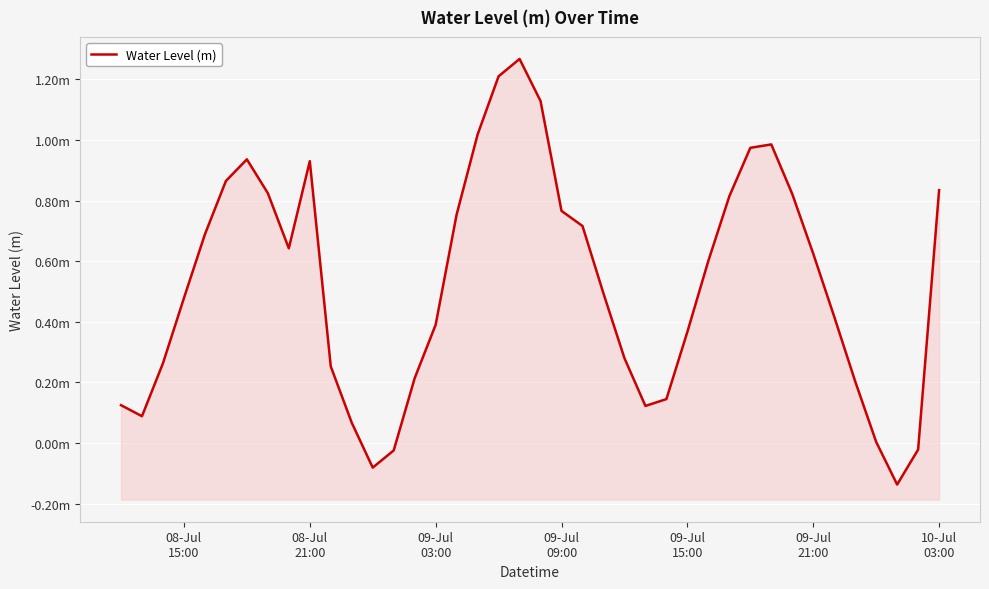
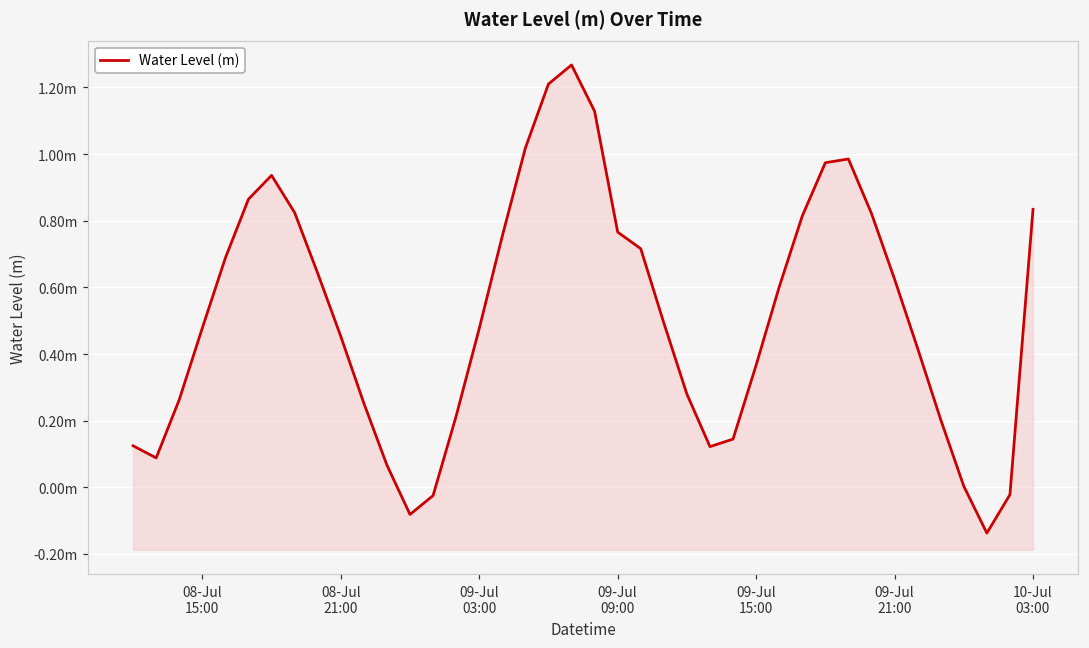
  {
    "08-Jul 15:00": "0.48m",
-   "08-Jul 21:00": "0.93m",
-   "09-Jul 03:00": "0.39m",
+   "08-Jul 21:00": "0.45m",
+   "09-Jul 03:00": "0.48m",
    "09-Jul 09:00": "0.77m",
    "09-Jul 15:00": "0.37m",
    "09-Jul 21:00": "0.62m",
    "10-Jul 03:00": "0.83m"
  }
